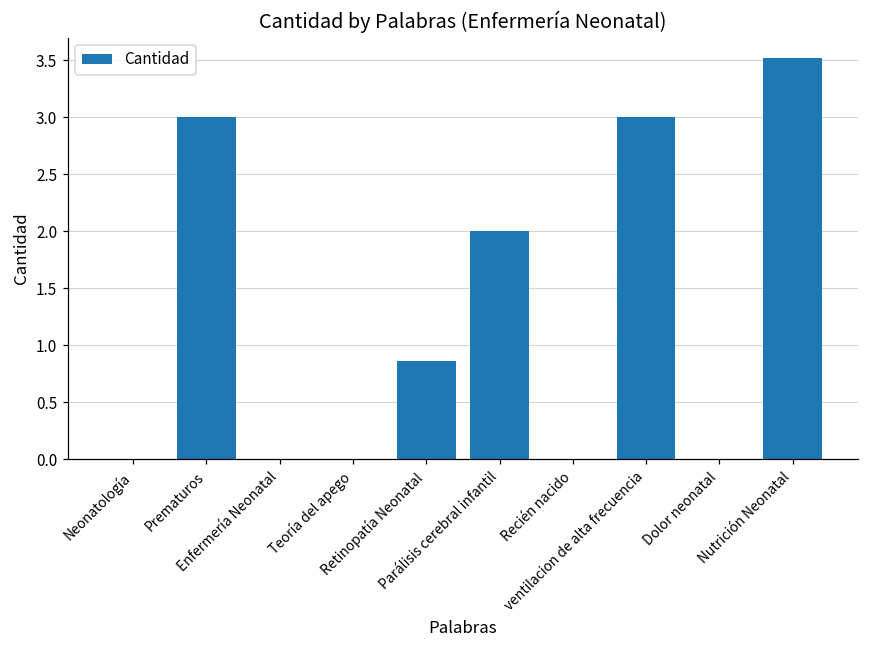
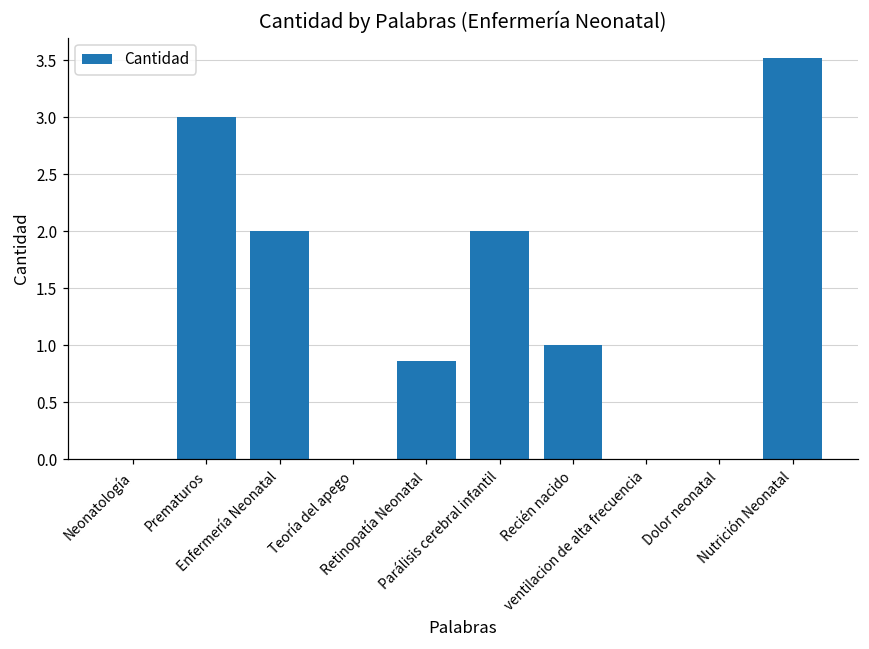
  {
    "Neonatología": 0,
    "Prematuros": 3,
-   "Enfermería Neonatal": 0,
+   "Enfermería Neonatal": 2,
    "Teoría del apego": 0,
    "Retinopatía Neonatal": 0.86,
    "Parálisis cerebral infantil": 2,
-   "Recién nacido": 0,
-   "ventilacion de alta frecuencia": 3,
+   "Recién nacido": 1,
+   "ventilacion de alta frecuencia": 0,
    "Dolor neonatal": 0,
    "Nutrición Neonatal": 3.52
  }
